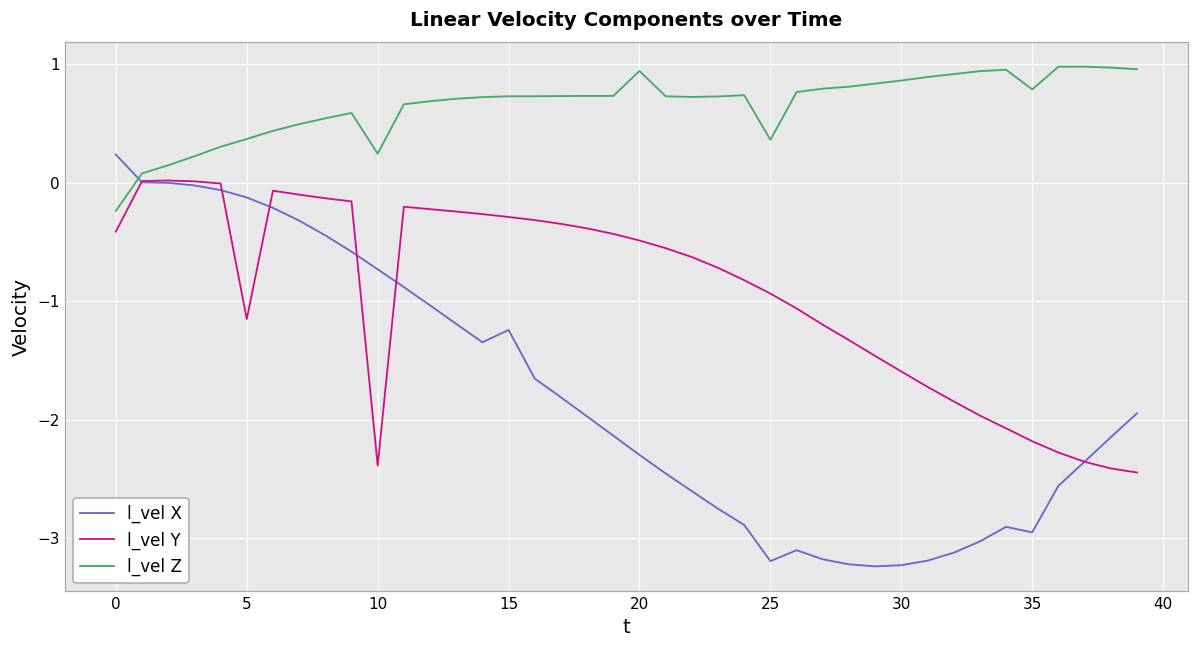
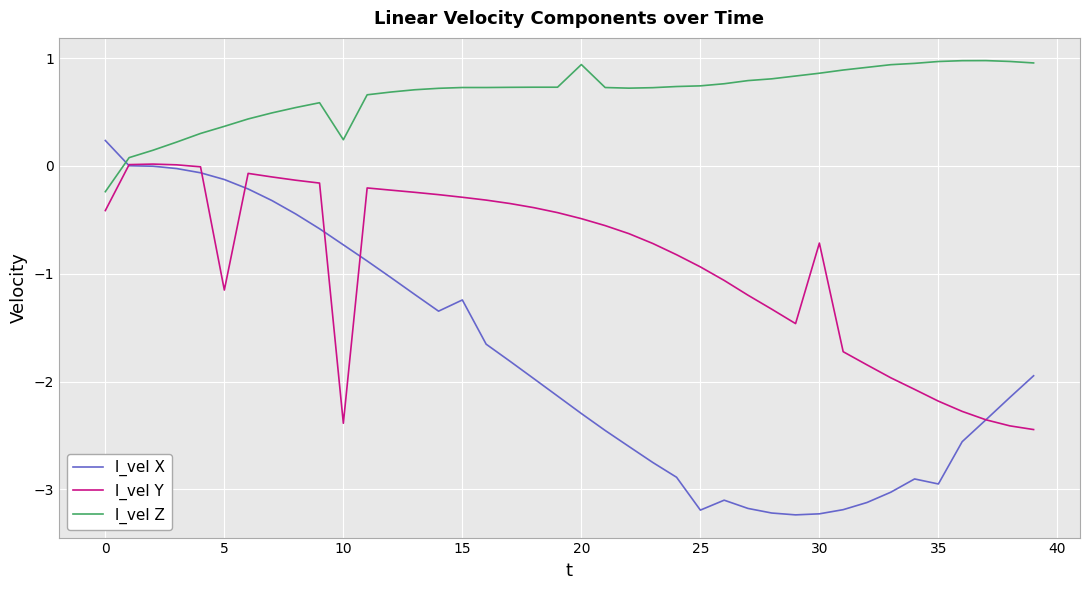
  {
    "l_vel X": {
      "0": 0.24,
      "5": -0.13,
      "10": -0.73,
      "15": -1.24,
      "20": -2.30,
      "25": -3.19,
      "30": -3.23,
      "35": -2.95
    },
    "l_vel Y": {
      "0": -0.41,
      "5": -1.15,
      "10": -2.39,
      "15": -0.29,
      "20": -0.49,
      "25": -0.94,
-     "30": -1.59,
+     "30": -0.72,
      "35": -2.18
    },
    "l_vel Z": {
      "0": -0.24,
      "5": 0.37,
      "10": 0.24,
      "15": 0.73,
      "20": 0.94,
-     "25": 0.36,
+     "25": 0.74,
      "30": 0.86,
-     "35": 0.79
+     "35": 0.97
    }
  }
